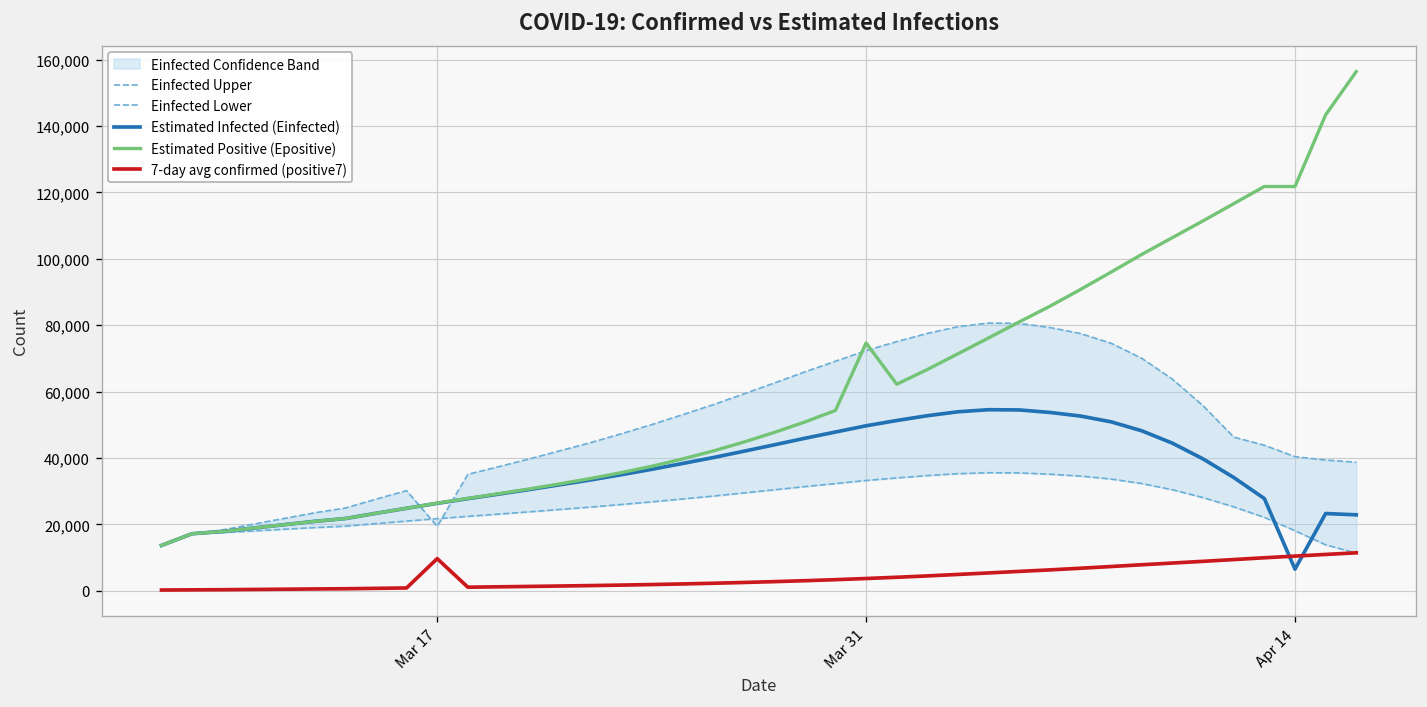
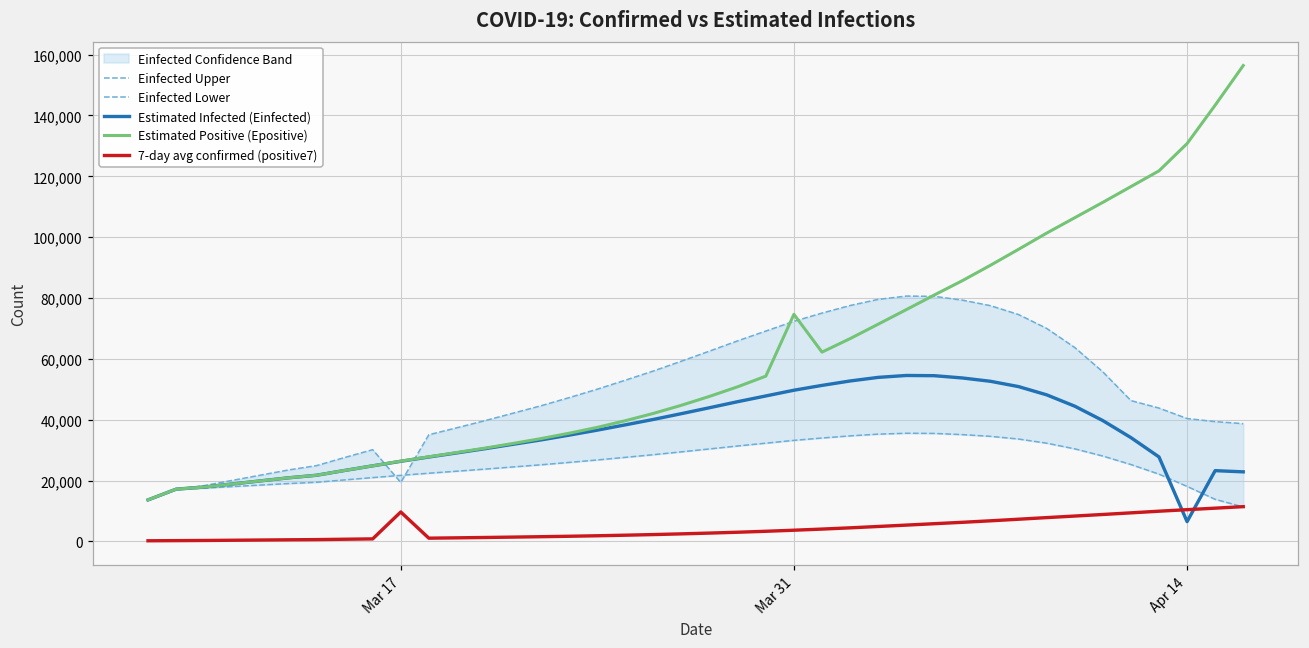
  {
    "Estimated Infected (Einfected)": {
      "Mar 31": "50,000",
      "Apr 14": "7,000"
    },
    "Estimated Positive (Epositive)": {
      "Mar 31": "75,000",
-     "Apr 14": "122,000"
+     "Apr 14": "131,000"
    },
    "7-day avg confirmed (positive7)": {
      "Mar 17": "10,000",
      "Mar 31": "4,000",
      "Apr 14": "10,000"
    }
  }
